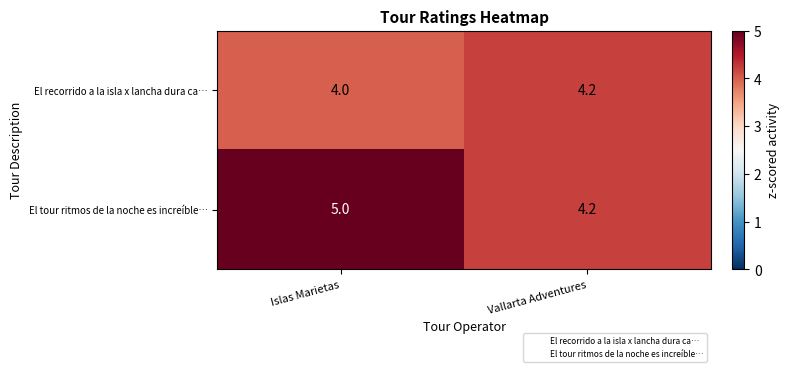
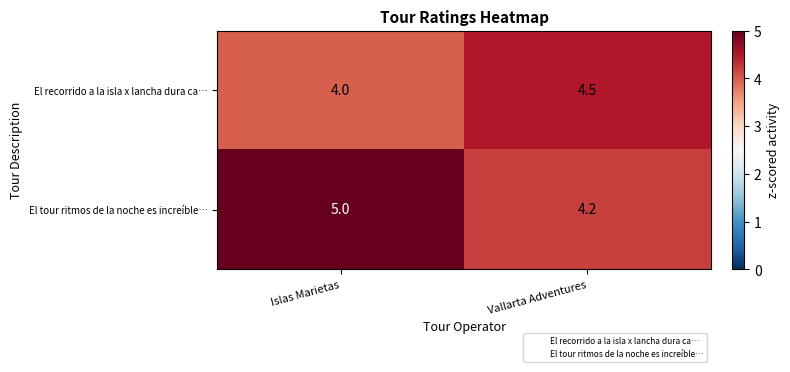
  {
    "El recorrido a la isla x lancha dura ca…": {
      "Islas Marietas": 4.0,
-     "Vallarta Adventures": 4.2
+     "Vallarta Adventures": 4.5
    },
    "El tour ritmos de la noche es increíble…": {
      "Islas Marietas": 5.0,
      "Vallarta Adventures": 4.2
    }
  }
